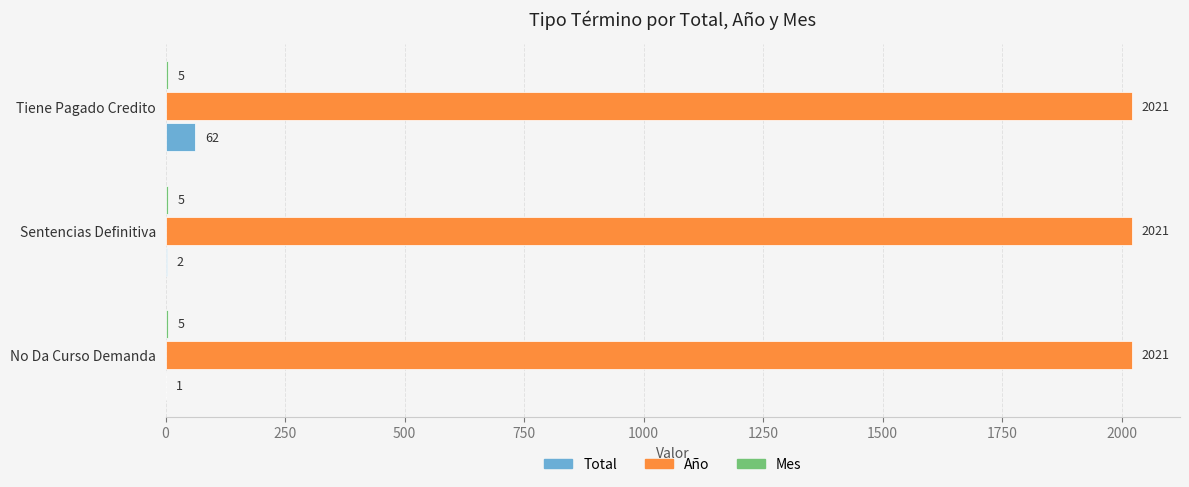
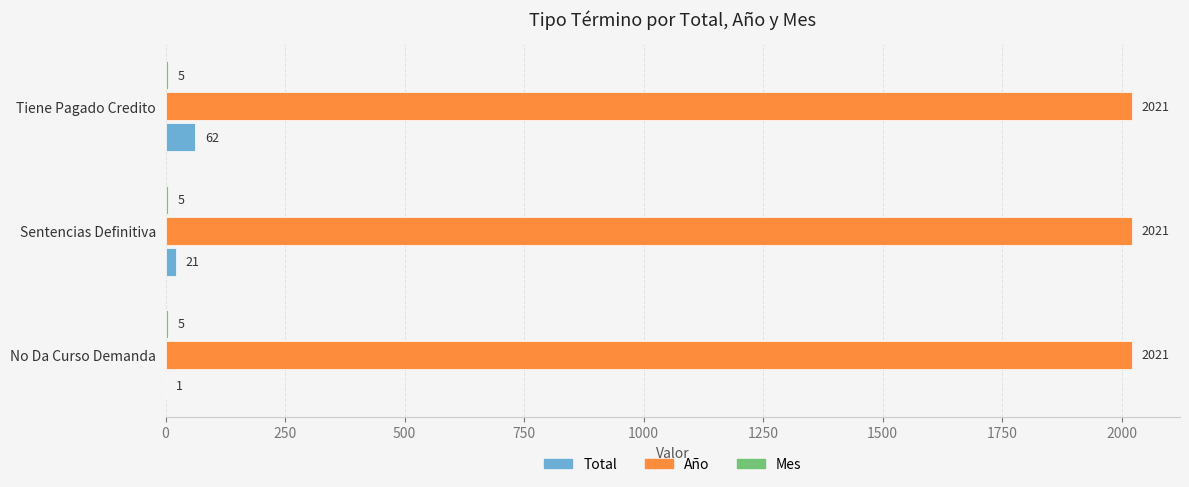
  {
    "Total": {
      "Tiene Pagado Credito": 62,
-     "Sentencias Definitiva": 2,
+     "Sentencias Definitiva": 21,
      "No Da Curso Demanda": 1
    },
    "Año": {
      "Tiene Pagado Credito": 2021,
      "Sentencias Definitiva": 2021,
      "No Da Curso Demanda": 2021
    },
    "Mes": {
      "Tiene Pagado Credito": 5,
      "Sentencias Definitiva": 5,
      "No Da Curso Demanda": 5
    }
  }
